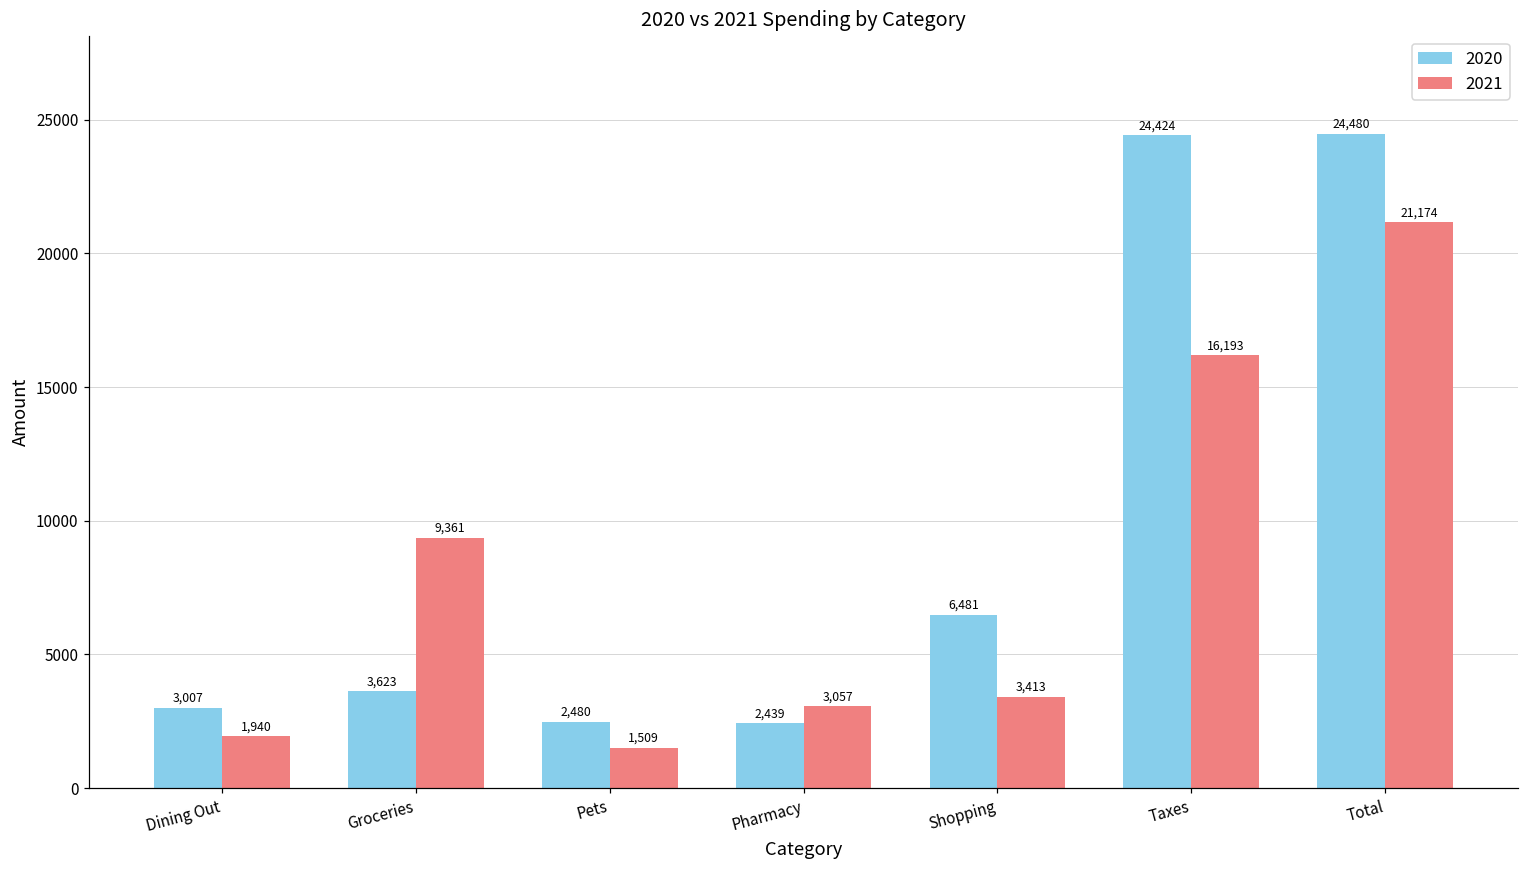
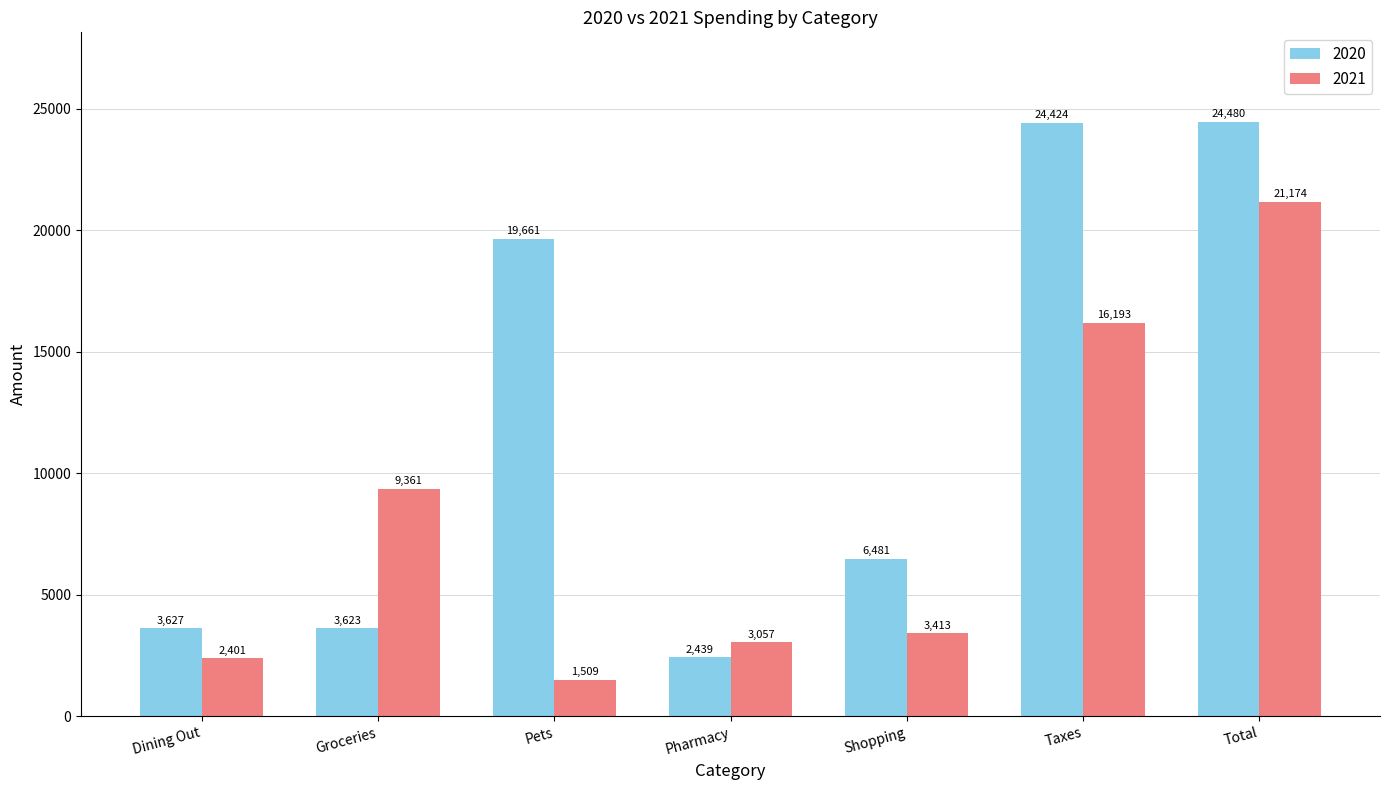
  {
    "2020": {
-     "Dining Out": "3,007",
+     "Dining Out": "3,627",
      "Groceries": "3,623",
-     "Pets": "2,480",
+     "Pets": "19,661",
      "Pharmacy": "2,439",
      "Shopping": "6,481",
      "Taxes": "24,424",
      "Total": "24,480"
    },
    "2021": {
-     "Dining Out": "1,940",
+     "Dining Out": "2,401",
      "Groceries": "9,361",
      "Pets": "1,509",
      "Pharmacy": "3,057",
      "Shopping": "3,413",
      "Taxes": "16,193",
      "Total": "21,174"
    }
  }
